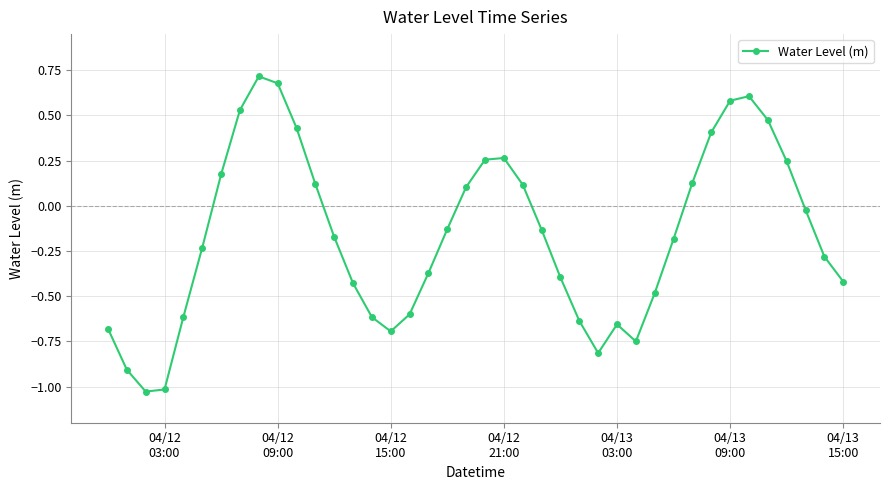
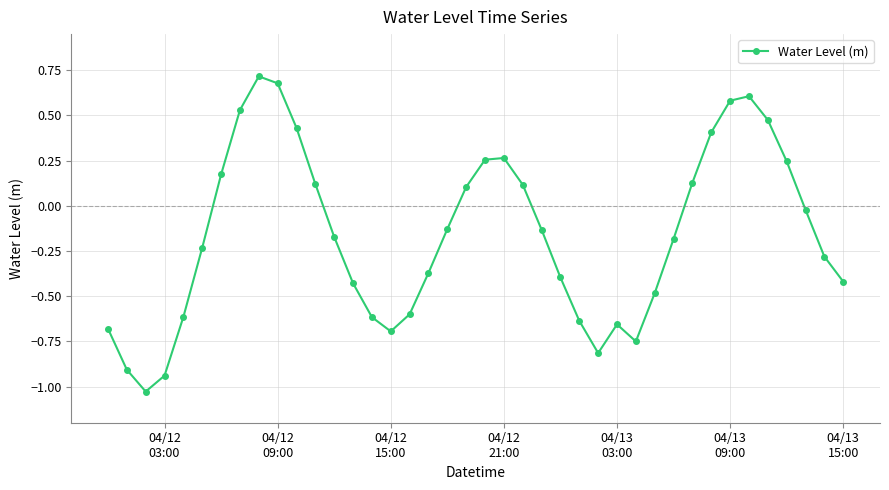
  {
-   "04/12 03:00": -1.02,
+   "04/12 03:00": -0.94,
    "04/12 09:00": 0.68,
    "04/12 15:00": -0.69,
    "04/12 21:00": 0.26,
    "04/13 03:00": -0.66,
    "04/13 09:00": 0.58,
    "04/13 15:00": -0.42
  }
